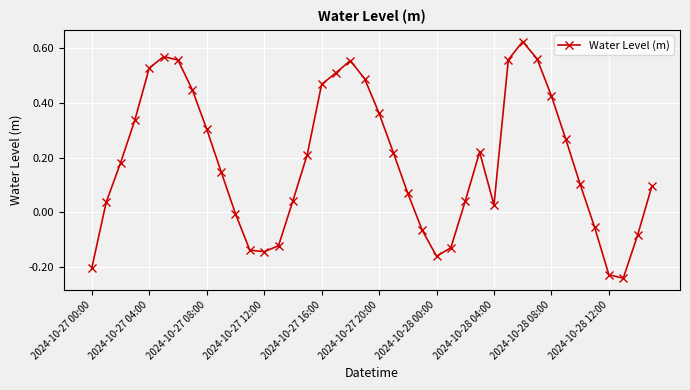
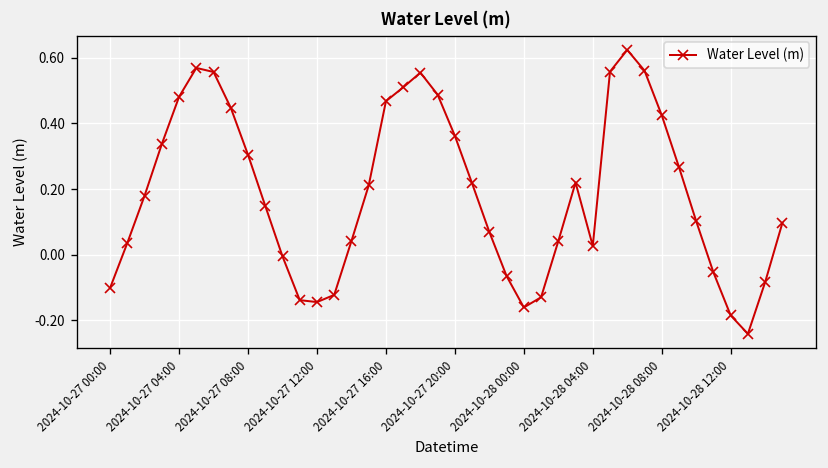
  {
-   "2024-10-27 00:00": -0.20,
-   "2024-10-27 04:00": 0.53,
+   "2024-10-27 00:00": -0.10,
+   "2024-10-27 04:00": 0.48,
    "2024-10-27 08:00": 0.30,
    "2024-10-27 12:00": -0.14,
    "2024-10-27 16:00": 0.47,
    "2024-10-27 20:00": 0.36,
    "2024-10-28 00:00": -0.16,
    "2024-10-28 04:00": 0.03,
    "2024-10-28 08:00": 0.42,
-   "2024-10-28 12:00": -0.23
+   "2024-10-28 12:00": -0.18
  }
